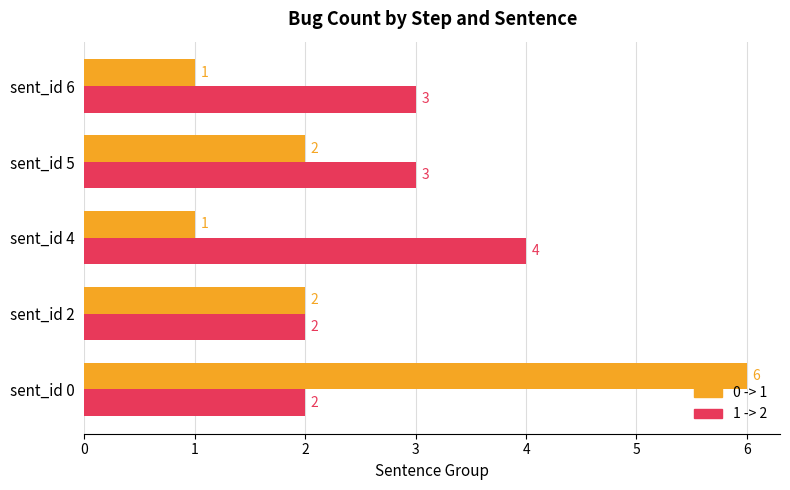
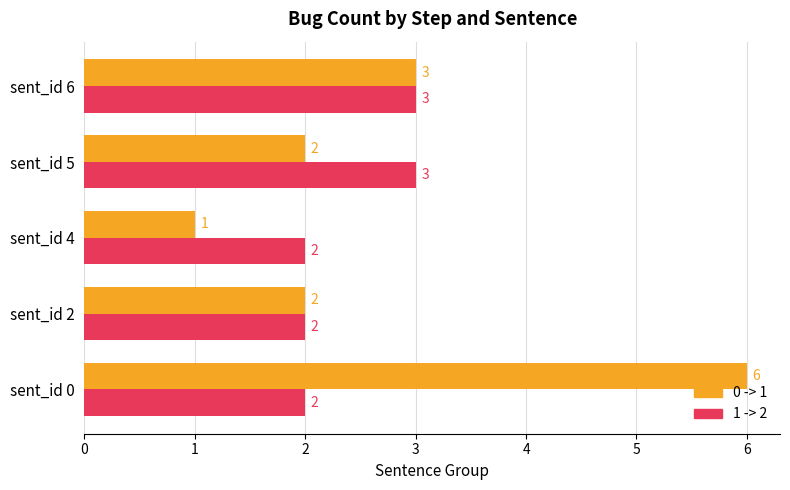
  {
    "0 -> 1": {
-     "sent_id 6": 1,
+     "sent_id 6": 3,
      "sent_id 5": 2,
      "sent_id 4": 1,
      "sent_id 2": 2,
      "sent_id 0": 6
    },
    "1 -> 2": {
      "sent_id 6": 3,
      "sent_id 5": 3,
-     "sent_id 4": 4,
+     "sent_id 4": 2,
      "sent_id 2": 2,
      "sent_id 0": 2
    }
  }
